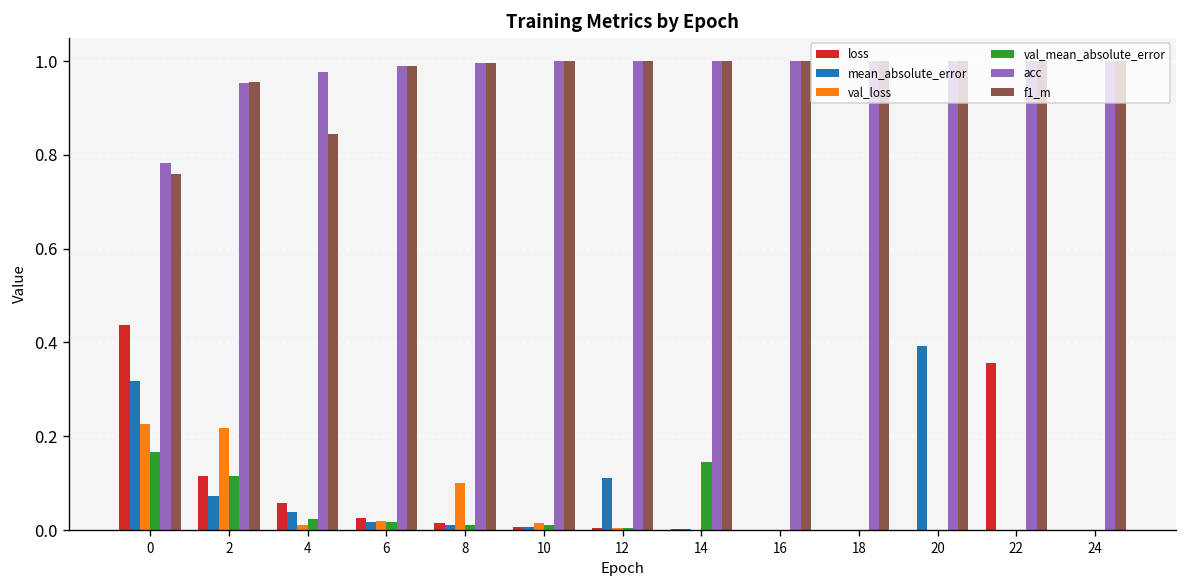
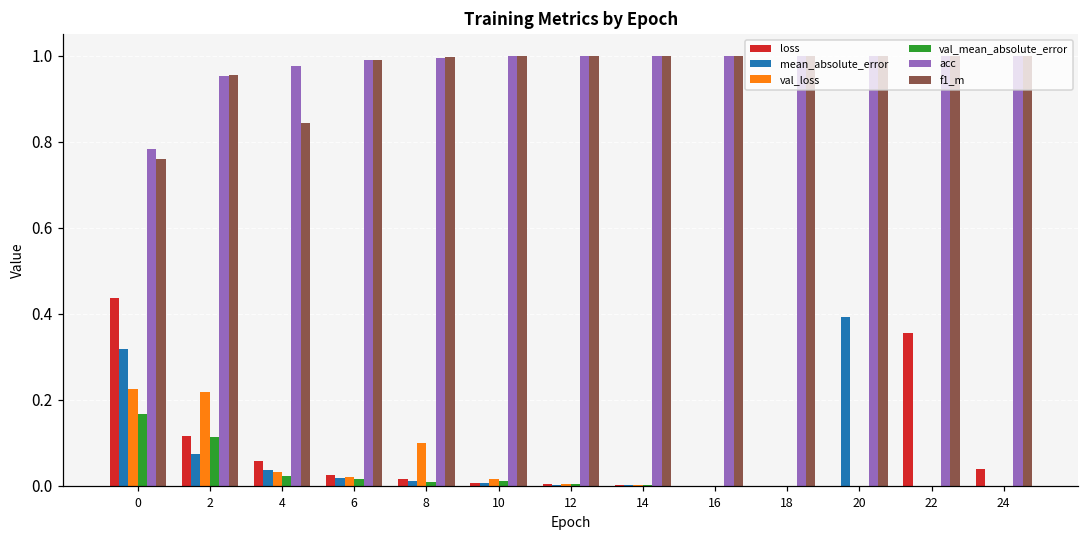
  {
    "loss": {
      "0": 0.44,
      "2": 0.12,
      "4": 0.06,
      "6": 0.03,
      "8": 0.02,
      "22": 0.36,
-     "24": 0.00
+     "24": 0.04
    },
    "mean_absolute_error": {
      "0": 0.32,
      "2": 0.07,
      "4": 0.04,
      "6": 0.02,
      "8": 0.01,
-     "12": 0.11,
+     "12": 0.00,
      "20": 0.39
    },
    "val_loss": {
      "0": 0.23,
      "2": 0.22,
-     "4": 0.01,
+     "4": 0.03,
      "6": 0.02,
      "8": 0.10,
      "10": 0.02
    },
    "val_mean_absolute_error": {
      "0": 0.17,
      "2": 0.11,
      "4": 0.02,
      "6": 0.02,
      "8": 0.01,
      "10": 0.01,
-     "14": 0.14
+     "14": 0.00
    },
    "acc": {
      "0": 0.78,
      "2": 0.95,
      "4": 0.98,
      "6": 0.99,
      "8": 1.00,
      "10": 1.00,
      "12": 1.00,
      "14": 1.00,
      "16": 1.00
    },
    "f1_m": {
      "0": 0.76,
      "2": 0.95,
      "4": 0.85,
      "6": 0.99,
      "8": 1.00,
      "10": 1.00,
      "12": 1.00,
      "14": 1.00,
      "16": 1.00
    }
  }
